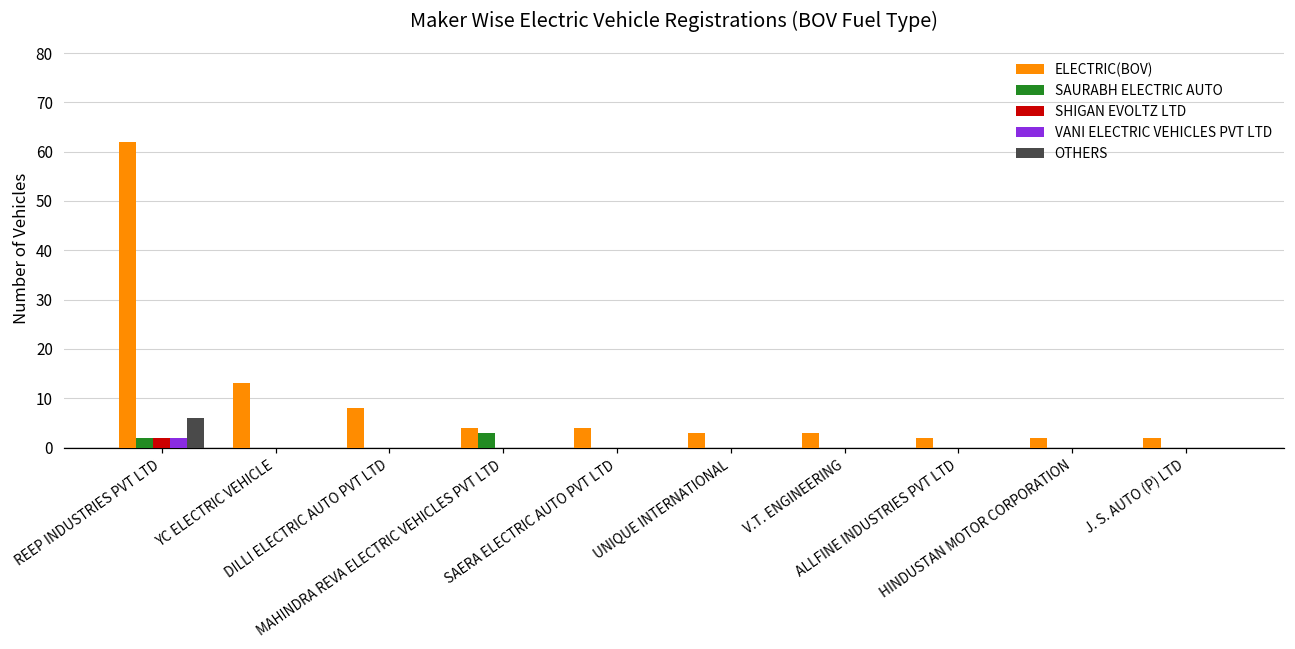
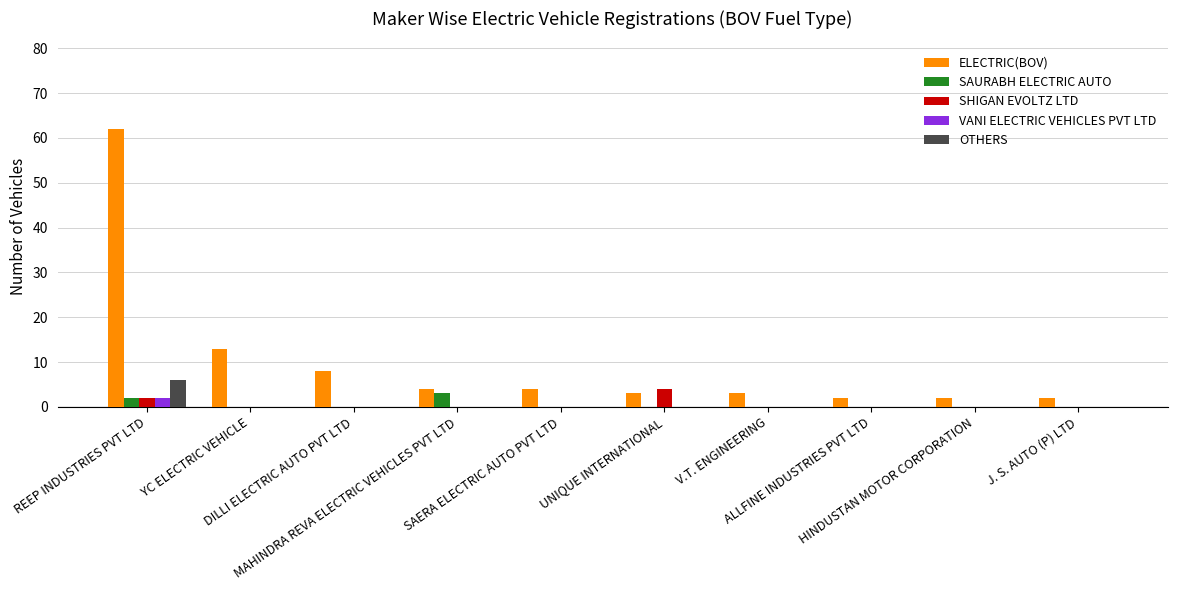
  {
    "ELECTRIC(BOV)": {
      "REEP INDUSTRIES PVT LTD": 62,
      "YC ELECTRIC VEHICLE": 13,
      "DILLI ELECTRIC AUTO PVT LTD": 8,
      "MAHINDRA REVA ELECTRIC VEHICLES PVT LTD": 4,
      "SAERA ELECTRIC AUTO PVT LTD": 4,
      "UNIQUE INTERNATIONAL": 3,
      "V.T. ENGINEERING": 3,
      "ALLFINE INDUSTRIES PVT LTD": 2,
      "HINDUSTAN MOTOR CORPORATION": 2,
      "J. S. AUTO (P) LTD": 2
    },
    "SAURABH ELECTRIC AUTO": {
      "REEP INDUSTRIES PVT LTD": 2,
      "YC ELECTRIC VEHICLE": 0,
      "DILLI ELECTRIC AUTO PVT LTD": 0,
      "MAHINDRA REVA ELECTRIC VEHICLES PVT LTD": 3,
      "SAERA ELECTRIC AUTO PVT LTD": 0,
      "UNIQUE INTERNATIONAL": 0,
      "V.T. ENGINEERING": 0,
      "ALLFINE INDUSTRIES PVT LTD": 0,
      "HINDUSTAN MOTOR CORPORATION": 0,
      "J. S. AUTO (P) LTD": 0
    },
    "SHIGAN EVOLTZ LTD": {
      "REEP INDUSTRIES PVT LTD": 2,
      "YC ELECTRIC VEHICLE": 0,
      "DILLI ELECTRIC AUTO PVT LTD": 0,
      "MAHINDRA REVA ELECTRIC VEHICLES PVT LTD": 0,
      "SAERA ELECTRIC AUTO PVT LTD": 0,
-     "UNIQUE INTERNATIONAL": 0,
+     "UNIQUE INTERNATIONAL": 4,
      "V.T. ENGINEERING": 0,
      "ALLFINE INDUSTRIES PVT LTD": 0,
      "HINDUSTAN MOTOR CORPORATION": 0,
      "J. S. AUTO (P) LTD": 0
    },
    "VANI ELECTRIC VEHICLES PVT LTD": {
      "REEP INDUSTRIES PVT LTD": 2,
      "YC ELECTRIC VEHICLE": 0,
      "DILLI ELECTRIC AUTO PVT LTD": 0,
      "MAHINDRA REVA ELECTRIC VEHICLES PVT LTD": 0,
      "SAERA ELECTRIC AUTO PVT LTD": 0,
      "UNIQUE INTERNATIONAL": 0,
      "V.T. ENGINEERING": 0,
      "ALLFINE INDUSTRIES PVT LTD": 0,
      "HINDUSTAN MOTOR CORPORATION": 0,
      "J. S. AUTO (P) LTD": 0
    },
    "OTHERS": {
      "REEP INDUSTRIES PVT LTD": 6,
      "YC ELECTRIC VEHICLE": 0,
      "DILLI ELECTRIC AUTO PVT LTD": 0,
      "MAHINDRA REVA ELECTRIC VEHICLES PVT LTD": 0,
      "SAERA ELECTRIC AUTO PVT LTD": 0,
      "UNIQUE INTERNATIONAL": 0,
      "V.T. ENGINEERING": 0,
      "ALLFINE INDUSTRIES PVT LTD": 0,
      "HINDUSTAN MOTOR CORPORATION": 0,
      "J. S. AUTO (P) LTD": 0
    }
  }
